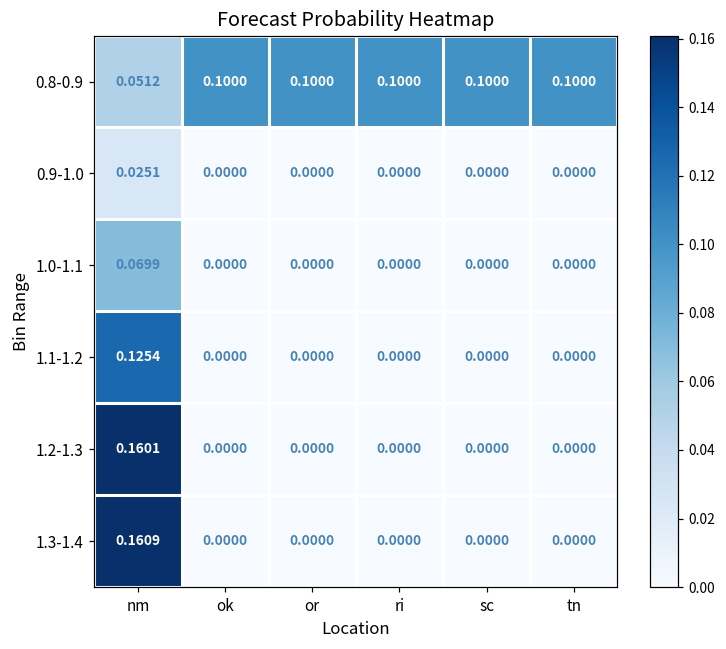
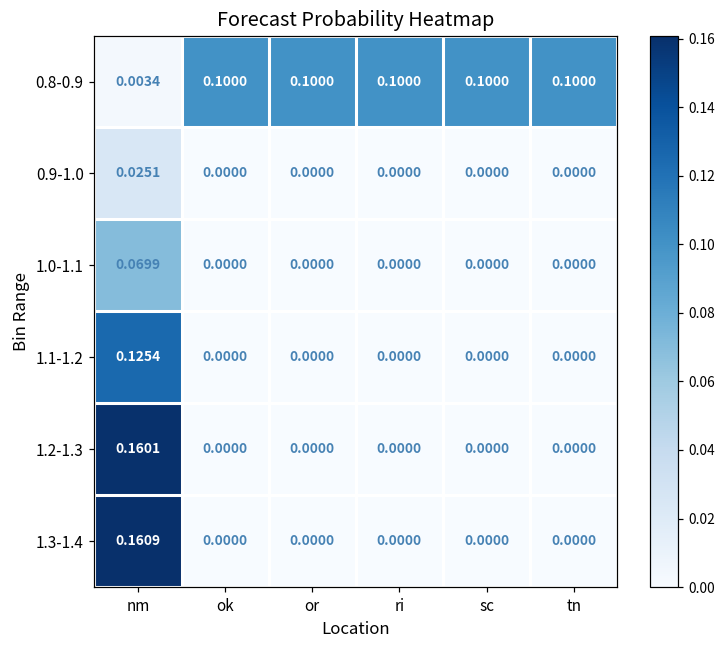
  {
    "0.8-0.9": {
-     "nm": 0.0512,
+     "nm": 0.0034,
      "ok": 0.1000,
      "or": 0.1000,
      "ri": 0.1000,
      "sc": 0.1000,
      "tn": 0.1000
    },
    "0.9-1.0": {
      "nm": 0.0251,
      "ok": 0.0000,
      "or": 0.0000,
      "ri": 0.0000,
      "sc": 0.0000,
      "tn": 0.0000
    },
    "1.0-1.1": {
      "nm": 0.0699,
      "ok": 0.0000,
      "or": 0.0000,
      "ri": 0.0000,
      "sc": 0.0000,
      "tn": 0.0000
    },
    "1.1-1.2": {
      "nm": 0.1254,
      "ok": 0.0000,
      "or": 0.0000,
      "ri": 0.0000,
      "sc": 0.0000,
      "tn": 0.0000
    },
    "1.2-1.3": {
      "nm": 0.1601,
      "ok": 0.0000,
      "or": 0.0000,
      "ri": 0.0000,
      "sc": 0.0000,
      "tn": 0.0000
    },
    "1.3-1.4": {
      "nm": 0.1609,
      "ok": 0.0000,
      "or": 0.0000,
      "ri": 0.0000,
      "sc": 0.0000,
      "tn": 0.0000
    }
  }
